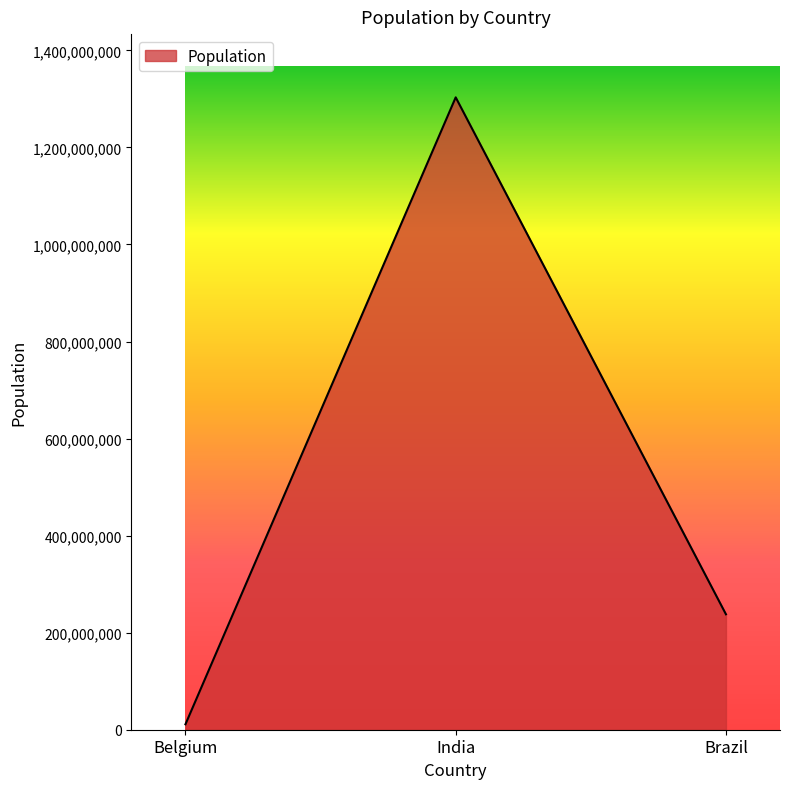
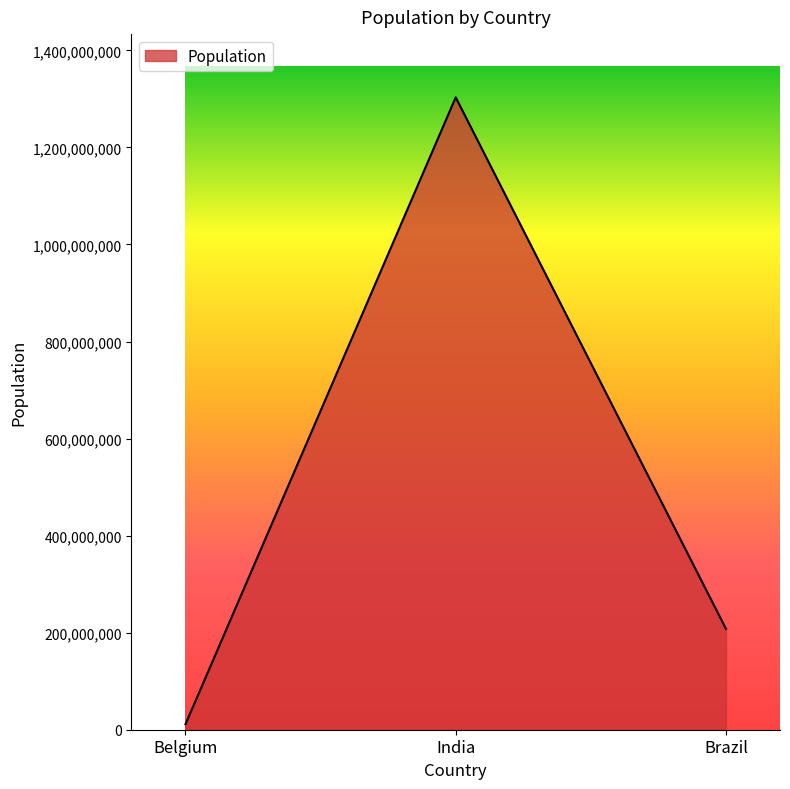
  {
    "Belgium": "10,000,000",
    "India": "1,300,000,000",
-   "Brazil": "240,000,000"
+   "Brazil": "210,000,000"
  }
